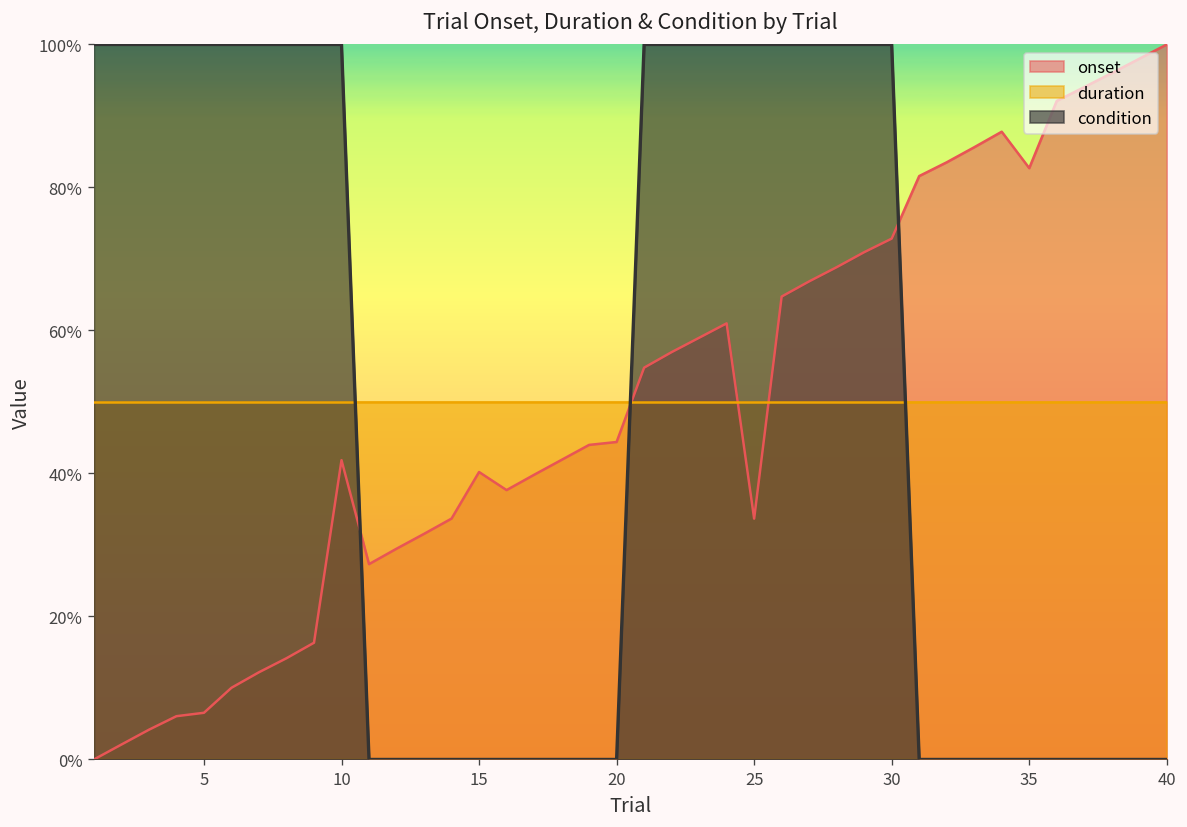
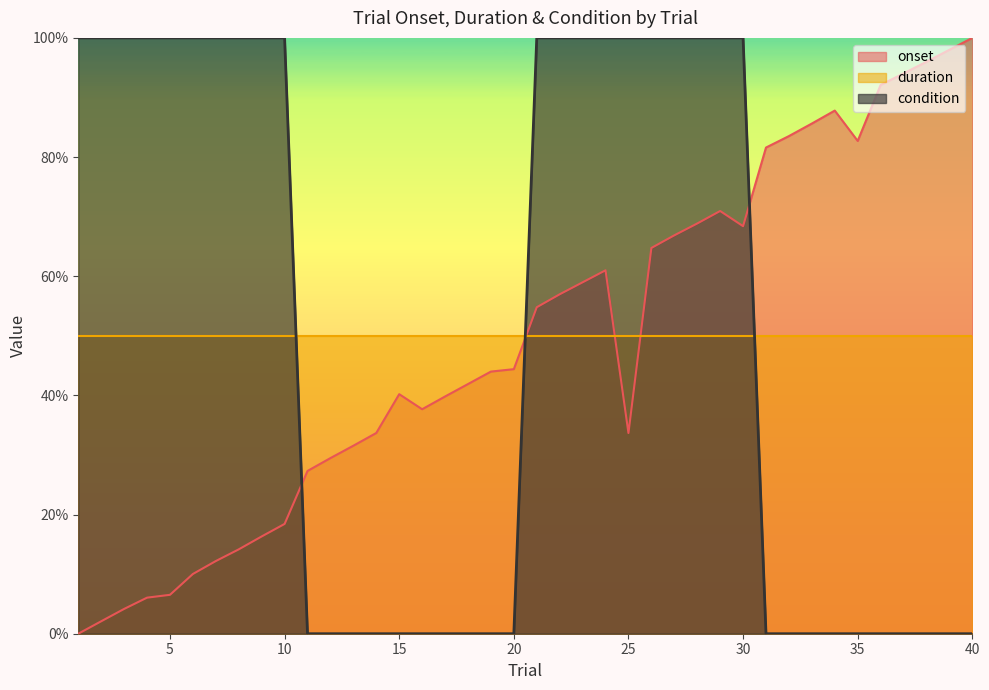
  {
    "onset": {
      "5": "7%",
-     "10": "42%",
+     "10": "18%",
      "15": "40%",
      "20": "44%",
      "25": "34%",
-     "30": "73%",
+     "30": "68%",
      "35": "83%",
      "40": "100%"
    },
    "duration": {
      "5": "50%",
      "10": "50%",
      "15": "50%",
      "20": "50%",
      "25": "50%",
      "30": "50%",
      "35": "50%",
      "40": "50%"
    },
    "condition": {
      "5": "100%",
      "10": "100%",
      "15": "0%",
      "20": "0%",
      "25": "100%",
      "30": "100%",
      "35": "0%",
      "40": "0%"
    }
  }
